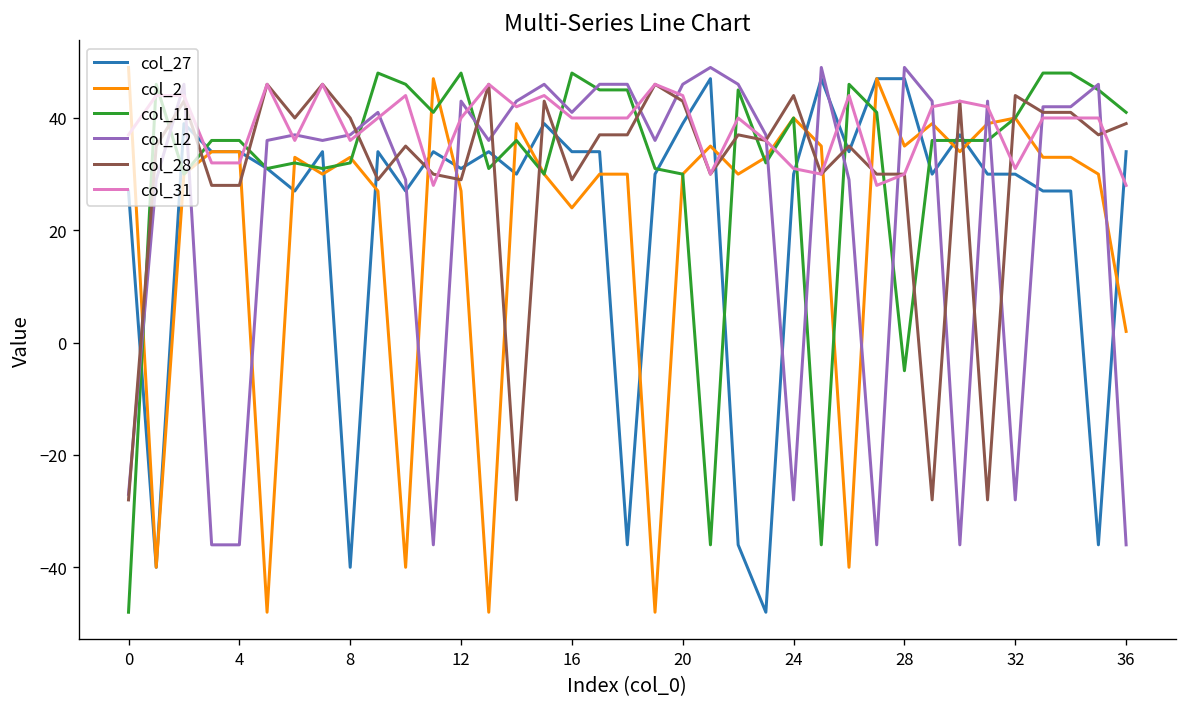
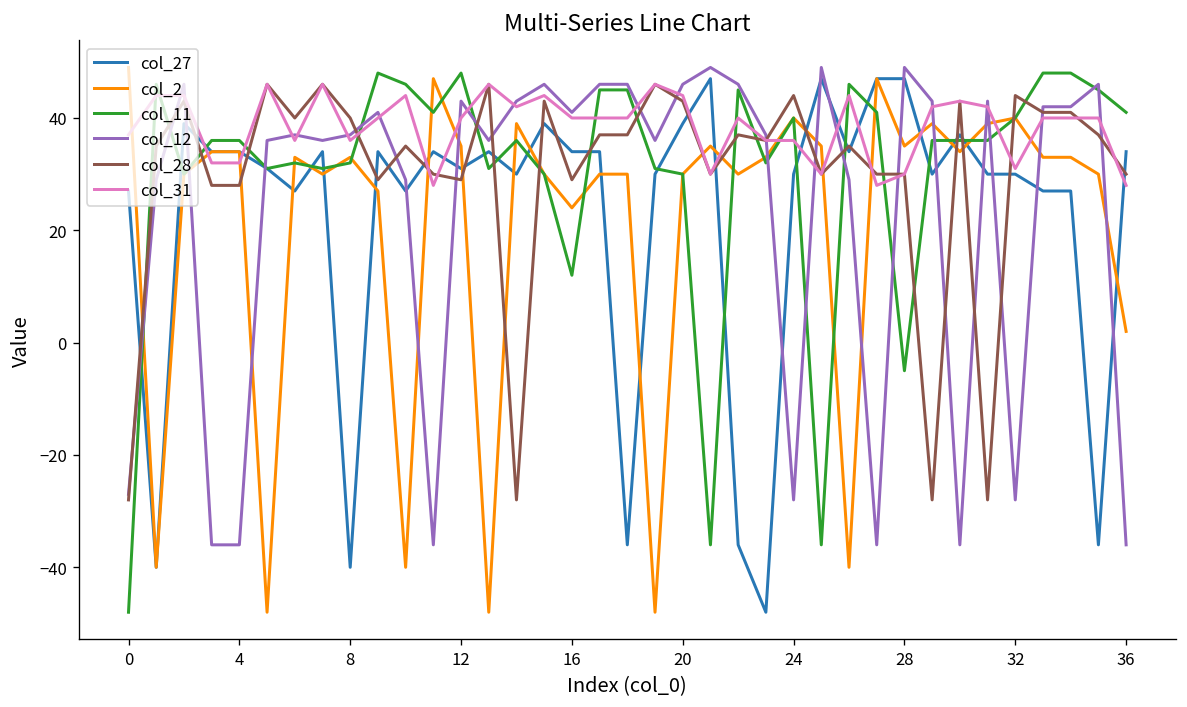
  {
    "col_27": {
      "8": -40,
      "12": 31,
      "16": 34,
      "20": 39,
      "24": 30,
      "28": 47,
      "32": 30,
      "36": 34
    },
    "col_2": {
      "8": 33,
-     "12": 27,
+     "12": 35,
      "16": 24,
      "28": 35,
      "36": 2
    },
    "col_11": {
      "0": -48,
      "4": 36,
      "8": 32,
      "12": 48,
-     "16": 48,
+     "16": 12,
      "28": -5,
      "36": 41
    },
    "col_12": {
      "0": -27,
      "4": -36,
      "8": 37,
      "12": 43,
      "16": 41,
      "20": 46,
      "24": -28,
      "28": 49,
      "32": -28,
      "36": -36
    },
    "col_28": {
      "0": -28,
      "4": 28,
      "8": 40,
      "12": 29,
      "16": 29,
      "20": 43,
      "24": 44,
      "32": 44,
-     "36": 39
+     "36": 30
    },
    "col_31": {
      "4": 32,
      "8": 36,
      "12": 40,
      "16": 40,
      "20": 44,
-     "24": 31,
+     "24": 36,
      "32": 31,
      "36": 28
    }
  }
